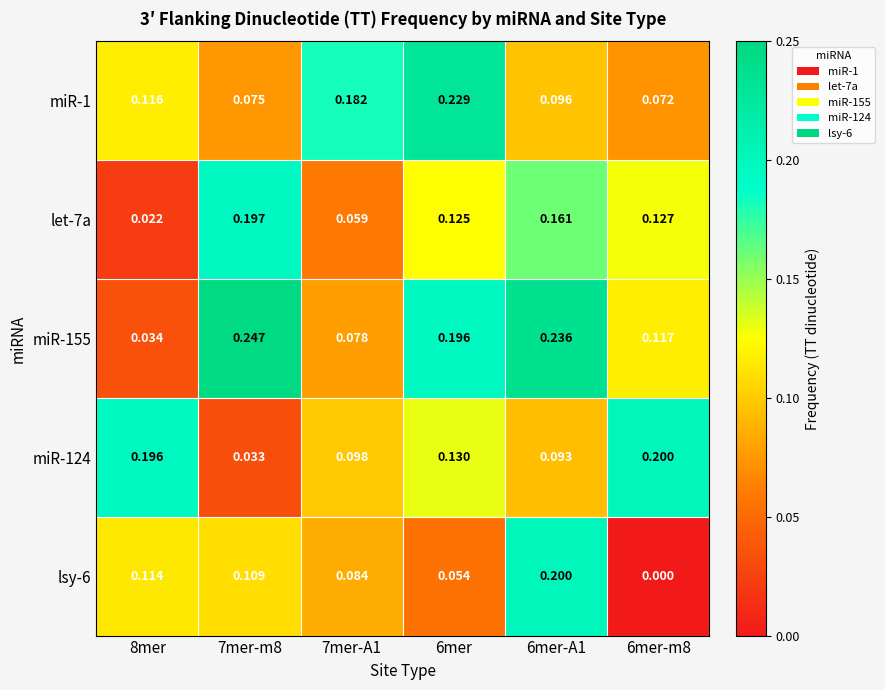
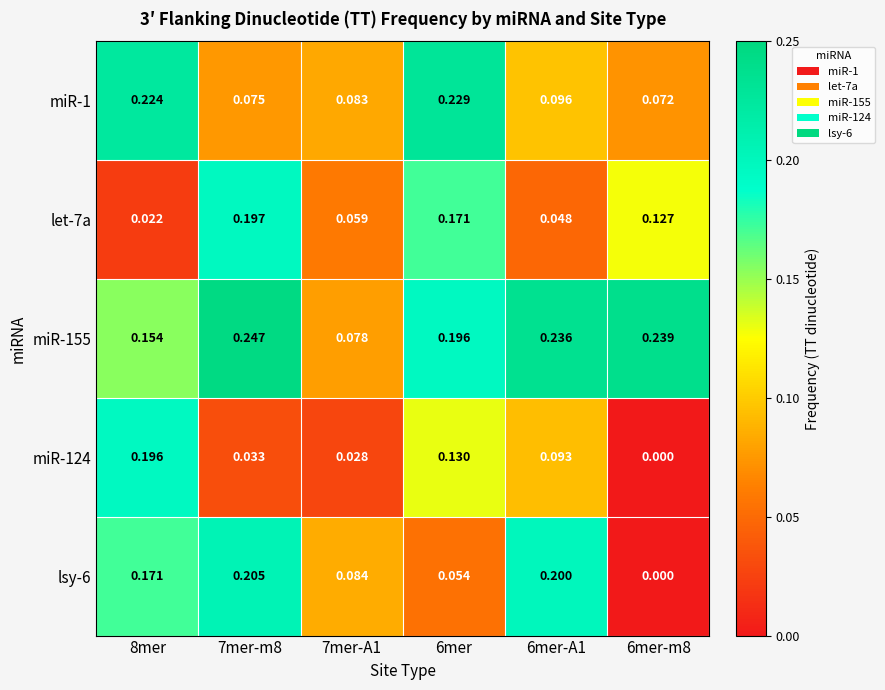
  {
    "miR-1": {
-     "8mer": 0.116,
+     "8mer": 0.224,
      "7mer-m8": 0.075,
-     "7mer-A1": 0.182,
+     "7mer-A1": 0.083,
      "6mer": 0.229,
      "6mer-A1": 0.096,
      "6mer-m8": 0.072
    },
    "let-7a": {
      "8mer": 0.022,
      "7mer-m8": 0.197,
      "7mer-A1": 0.059,
-     "6mer": 0.125,
-     "6mer-A1": 0.161,
+     "6mer": 0.171,
+     "6mer-A1": 0.048,
      "6mer-m8": 0.127
    },
    "miR-155": {
-     "8mer": 0.034,
+     "8mer": 0.154,
      "7mer-m8": 0.247,
      "7mer-A1": 0.078,
      "6mer": 0.196,
      "6mer-A1": 0.236,
-     "6mer-m8": 0.117
+     "6mer-m8": 0.239
    },
    "miR-124": {
      "8mer": 0.196,
      "7mer-m8": 0.033,
-     "7mer-A1": 0.098,
+     "7mer-A1": 0.028,
      "6mer": 0.130,
      "6mer-A1": 0.093,
-     "6mer-m8": 0.200
+     "6mer-m8": 0.000
    },
    "lsy-6": {
-     "8mer": 0.114,
-     "7mer-m8": 0.109,
+     "8mer": 0.171,
+     "7mer-m8": 0.205,
      "7mer-A1": 0.084,
      "6mer": 0.054,
      "6mer-A1": 0.200,
      "6mer-m8": 0.000
    }
  }
